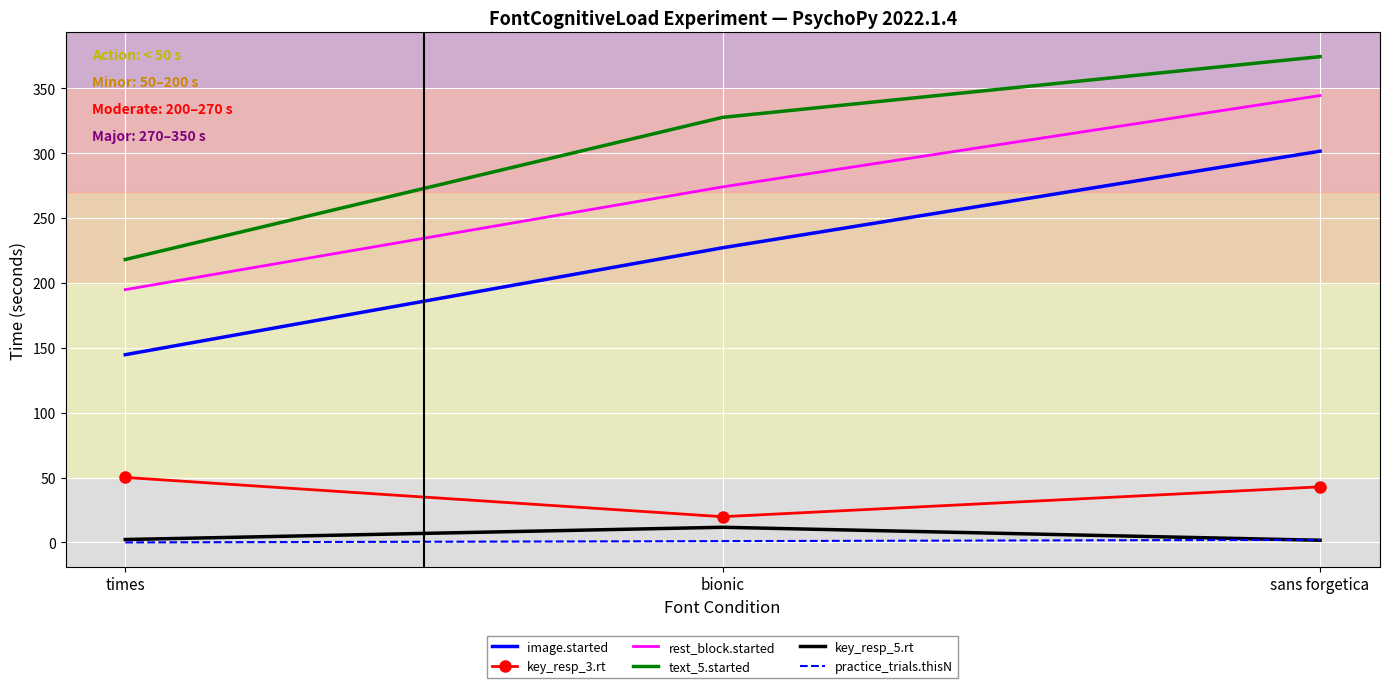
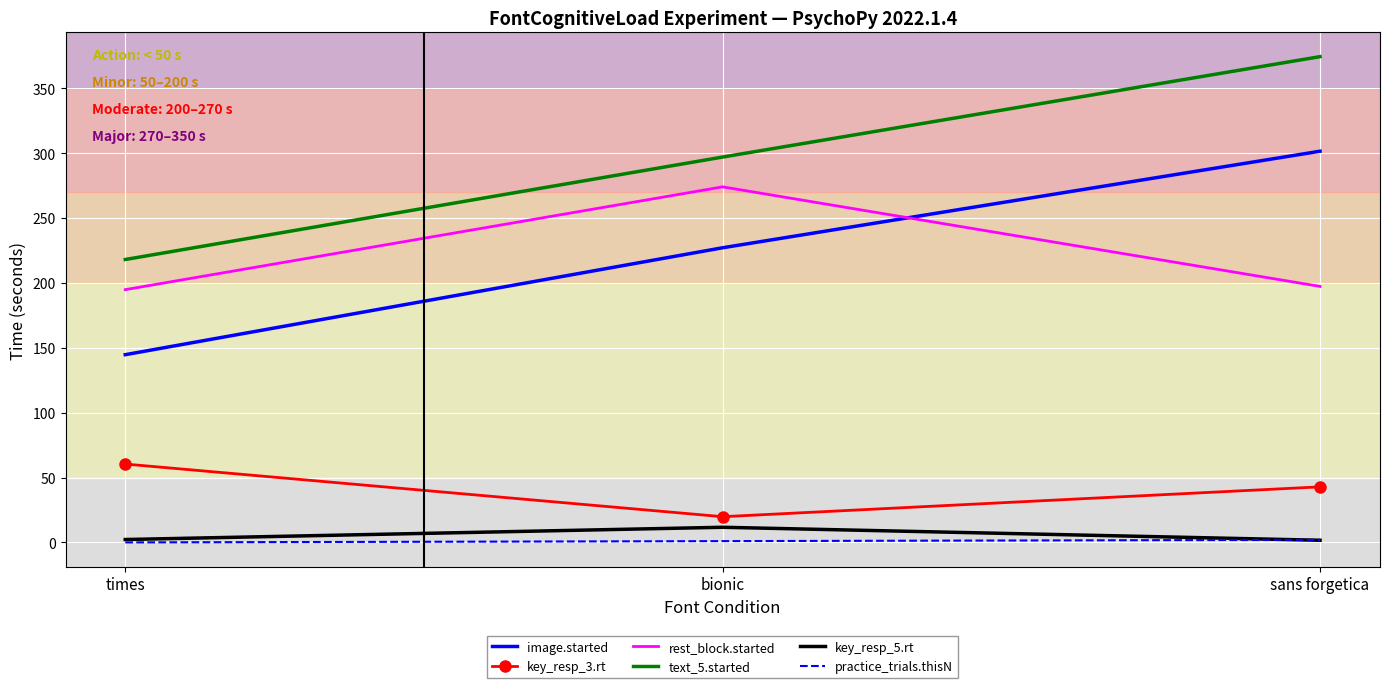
  {
    "key_resp_3.rt": {
-     "times": 50,
+     "times": 60,
      "bionic": 20,
      "sans forgetica": 43
    },
    "rest_block.started": {
      "times": 195,
      "bionic": 274,
-     "sans forgetica": 344
+     "sans forgetica": 197
    },
    "text_5.started": {
      "times": 218,
-     "bionic": 328,
+     "bionic": 297,
      "sans forgetica": 374
    },
    "key_resp_5.rt": {
      "times": 2,
      "bionic": 12
    }
  }
